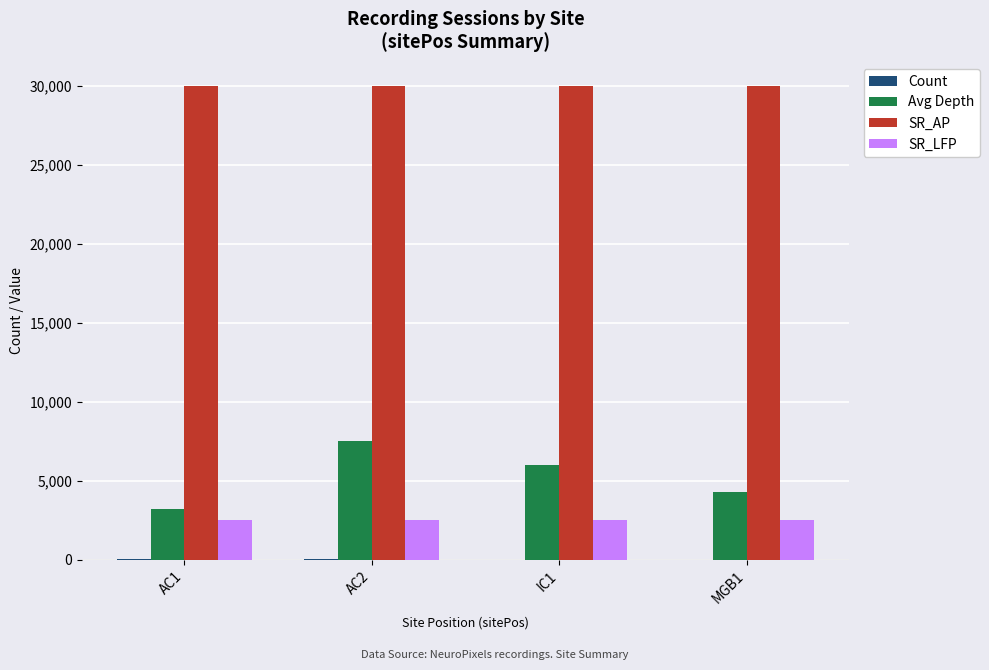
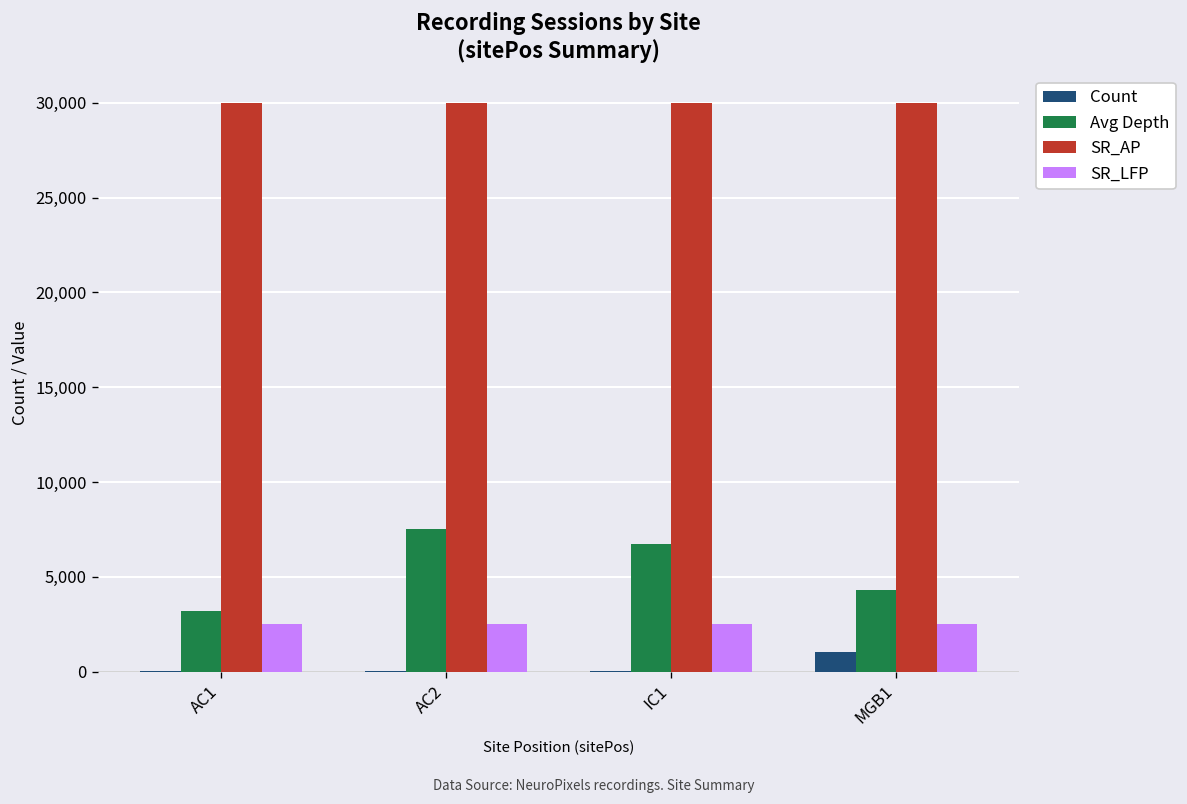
  {
    "Count": {
-     "MGB1": "0"
+     "MGB1": "1,000"
    },
    "Avg Depth": {
      "AC1": "3,200",
      "AC2": "7,500",
-     "IC1": "6,000",
+     "IC1": "6,700",
      "MGB1": "4,300"
    },
    "SR_AP": {
      "AC1": "30,000",
      "AC2": "30,000",
      "IC1": "30,000",
      "MGB1": "30,000"
    },
    "SR_LFP": {
      "AC1": "2,500",
      "AC2": "2,500",
      "IC1": "2,500",
      "MGB1": "2,500"
    }
  }
